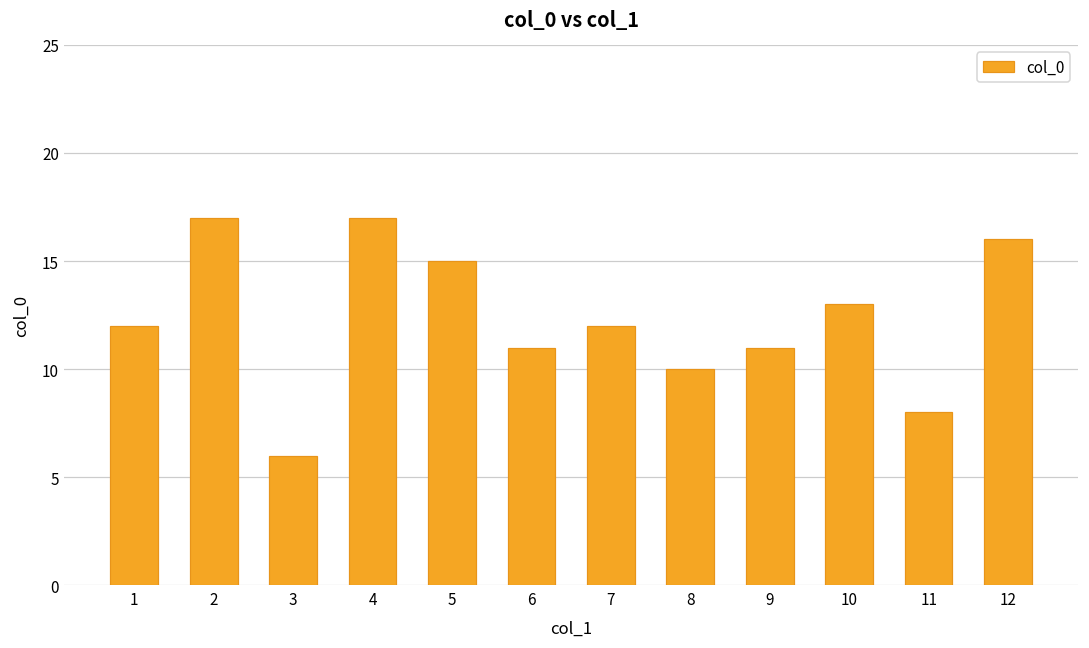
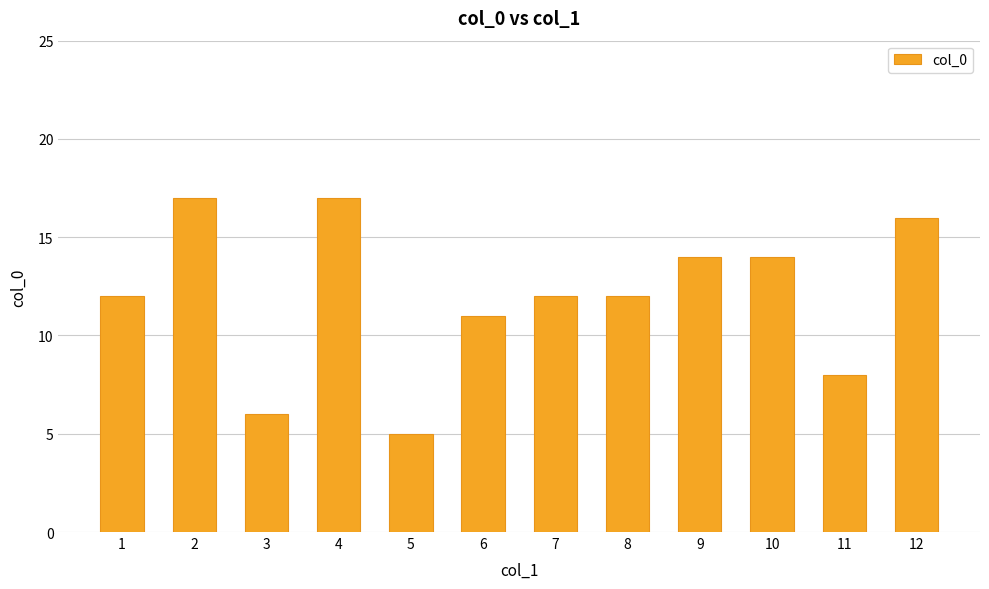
  {
    "1": 12,
    "2": 17,
    "3": 6,
    "4": 17,
-   "5": 15,
+   "5": 5,
    "6": 11,
    "7": 12,
-   "8": 10,
-   "9": 11,
-   "10": 13,
+   "8": 12,
+   "9": 14,
+   "10": 14,
    "11": 8,
    "12": 16
  }
